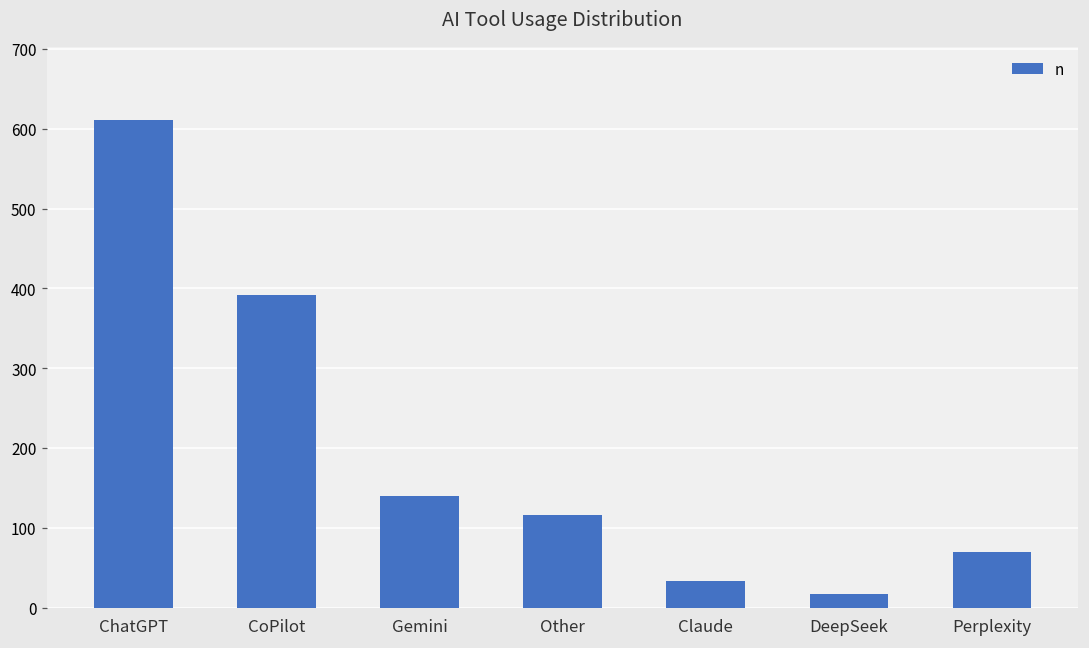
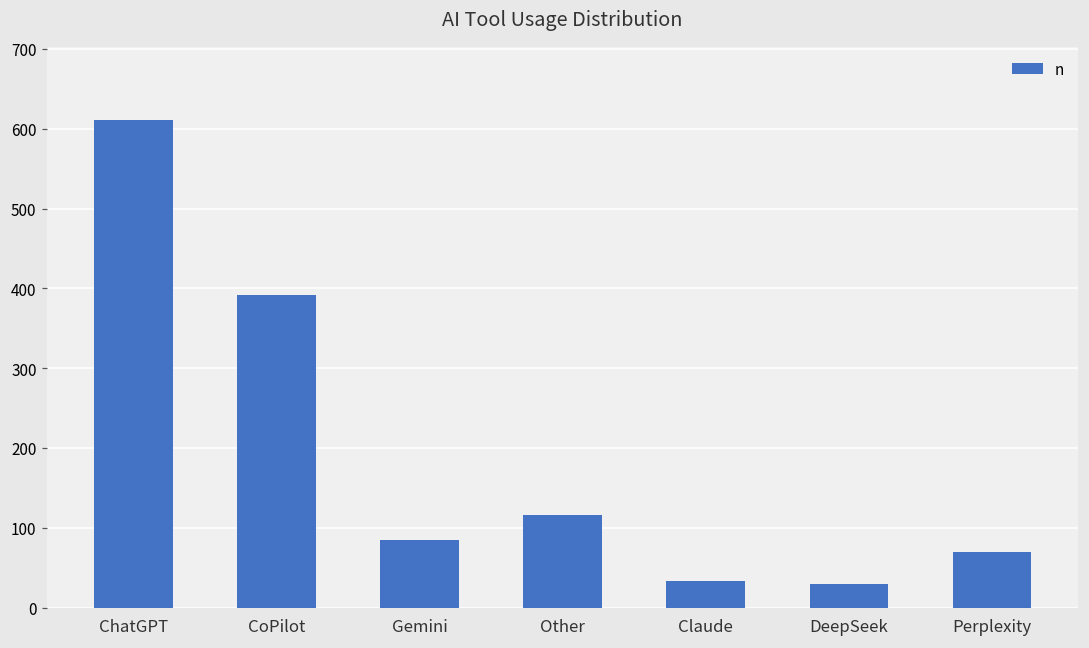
  {
    "ChatGPT": 610,
    "CoPilot": 390,
-   "Gemini": 140,
+   "Gemini": 90,
    "Other": 120,
    "Claude": 30,
-   "DeepSeek": 20,
+   "DeepSeek": 30,
    "Perplexity": 70
  }
